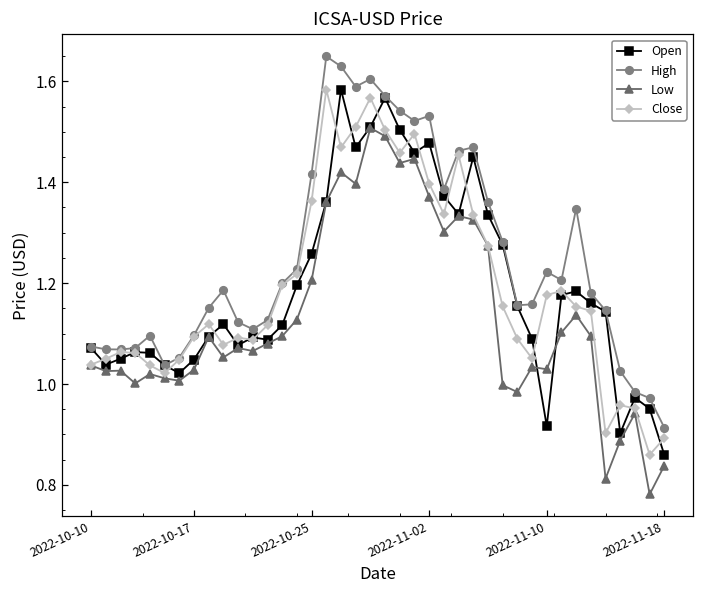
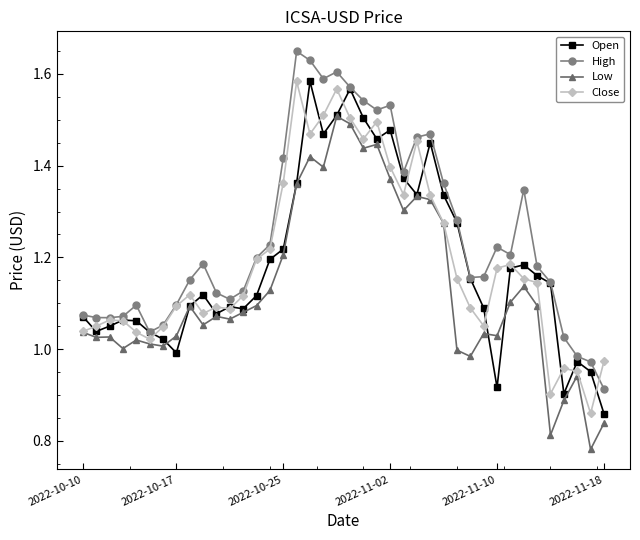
  {
    "Open": {
-     "2022-10-17": 1.05,
-     "2022-10-25": 1.26,
+     "2022-10-17": 0.99,
+     "2022-10-25": 1.22,
      "2022-11-02": 1.48,
      "2022-11-10": 0.92,
      "2022-11-18": 0.86
    },
    "Close": {
      "2022-10-25": 1.36,
      "2022-11-02": 1.40,
      "2022-11-10": 1.18,
-     "2022-11-18": 0.89
+     "2022-11-18": 0.97
    }
  }
